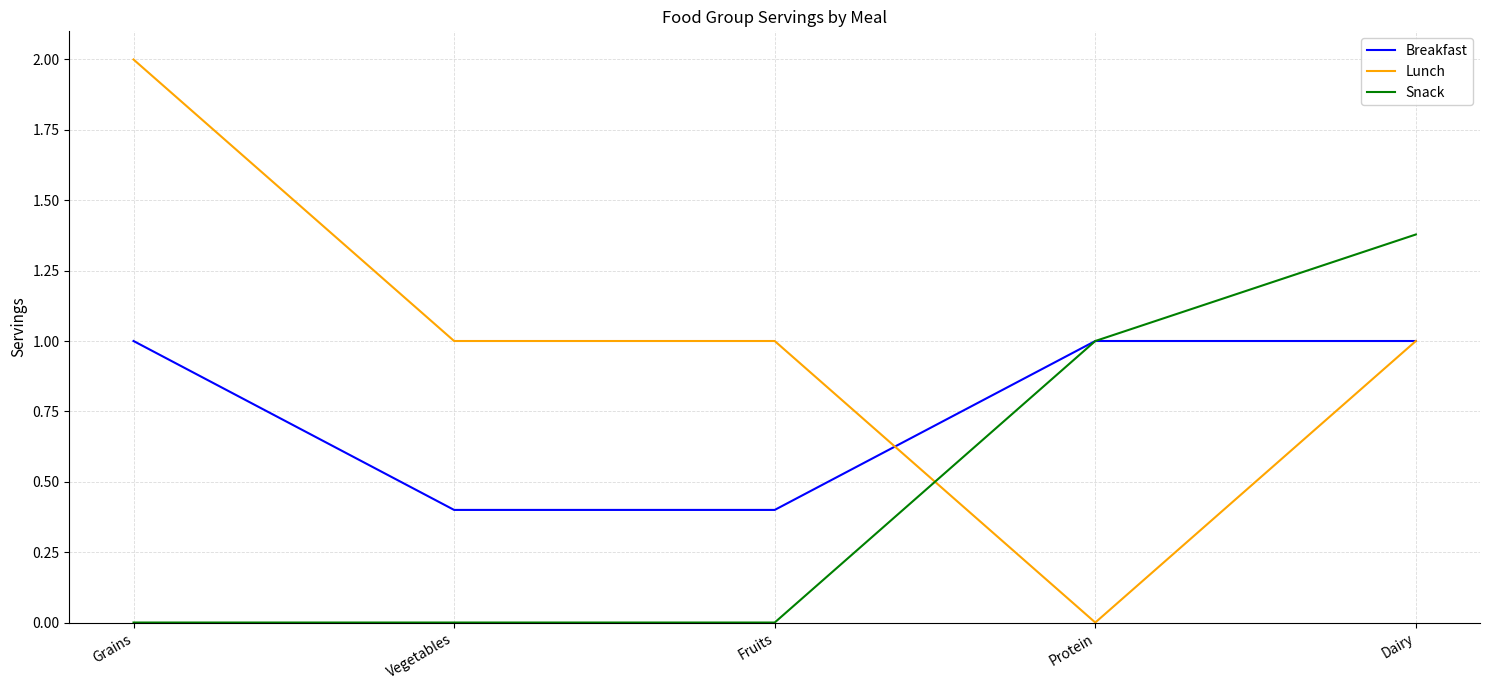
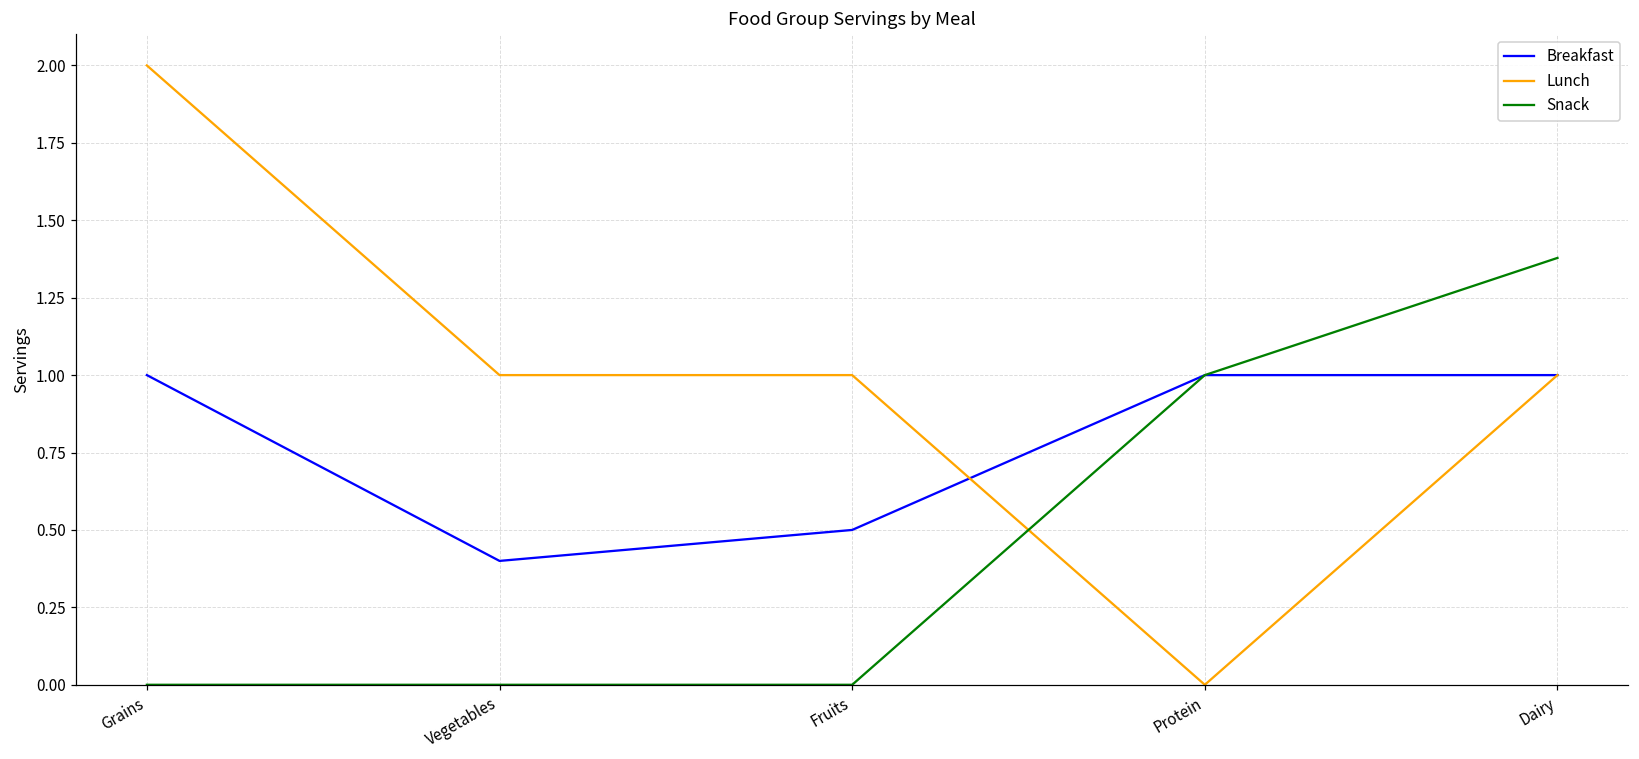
  {
    "Breakfast": {
      "Grains": 1.0,
      "Vegetables": 0.4,
-     "Fruits": 0.4
+     "Fruits": 0.5
    },
    "Lunch": {
      "Grains": 2.0,
      "Vegetables": 1.0,
      "Fruits": 1.0,
      "Protein": 0.0
    },
    "Snack": {
      "Grains": 0.0,
      "Vegetables": 0.0,
      "Fruits": 0.0,
      "Dairy": 1.38
    }
  }
